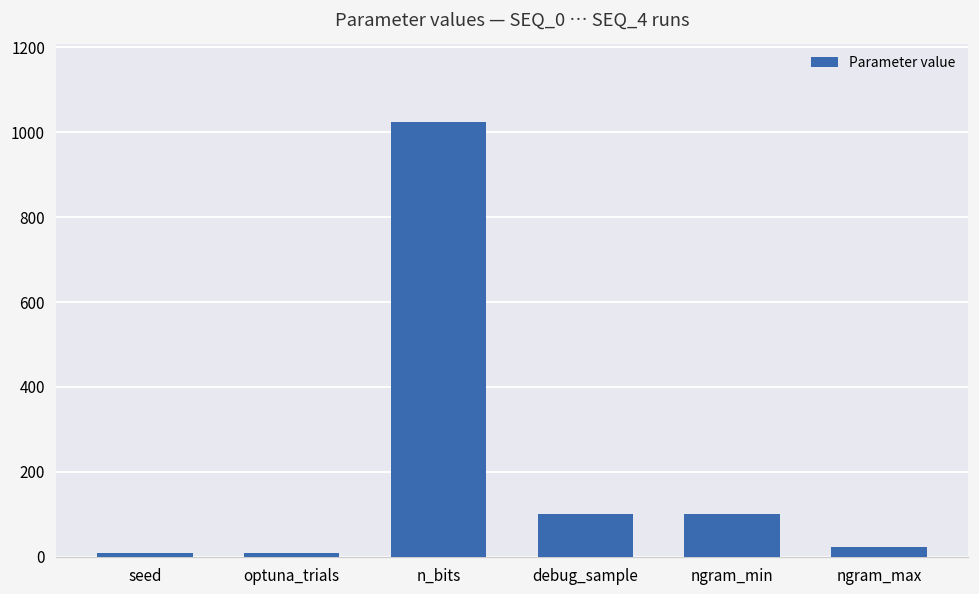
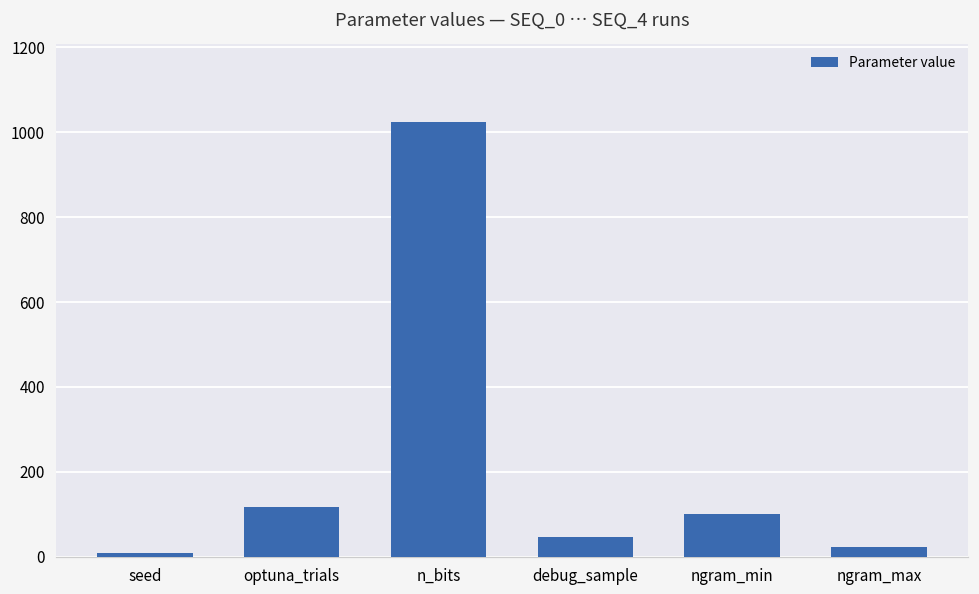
  {
    "seed": 10,
-   "optuna_trials": 10,
+   "optuna_trials": 120,
    "n_bits": 1020,
-   "debug_sample": 100,
+   "debug_sample": 50,
    "ngram_min": 100,
    "ngram_max": 20
  }
